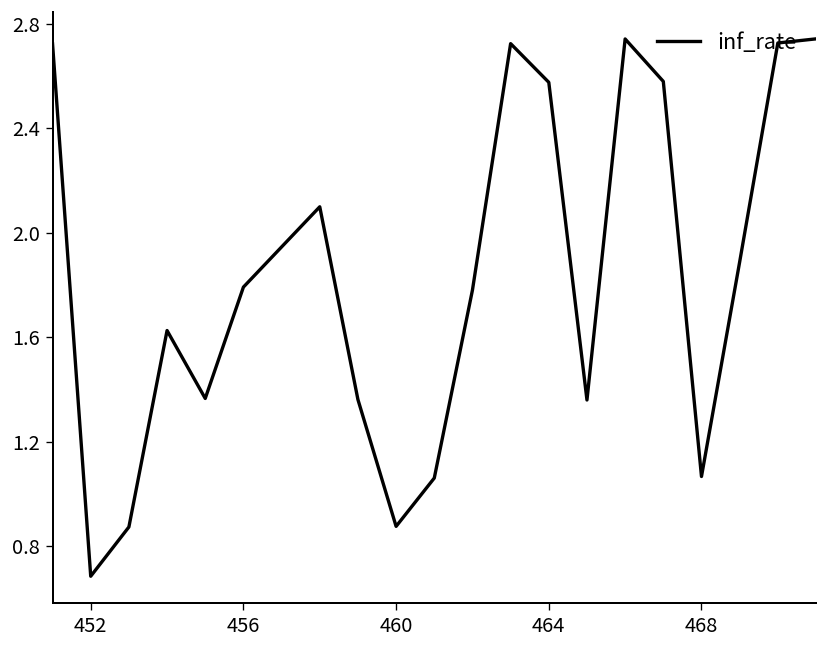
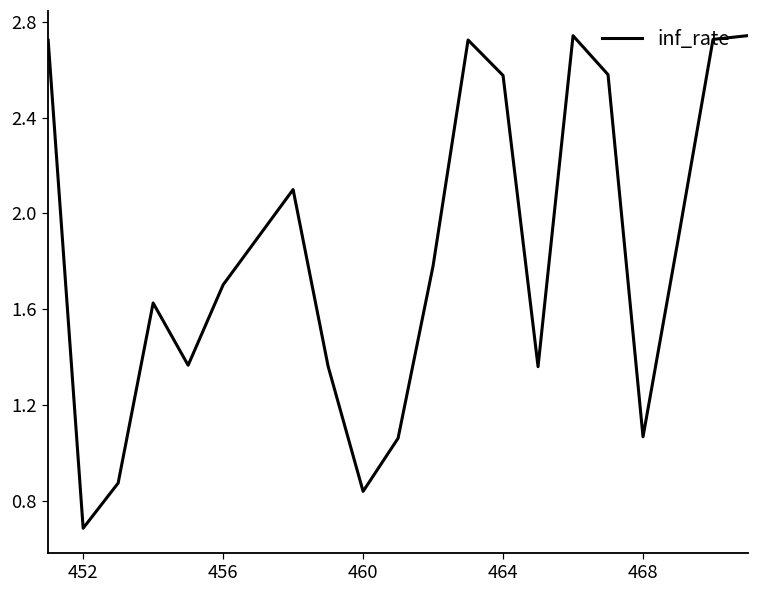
  {
    "452": 0.69,
-   "456": 1.79,
-   "460": 0.88,
+   "456": 1.70,
+   "460": 0.84,
    "464": 2.58,
    "468": 1.07
  }
